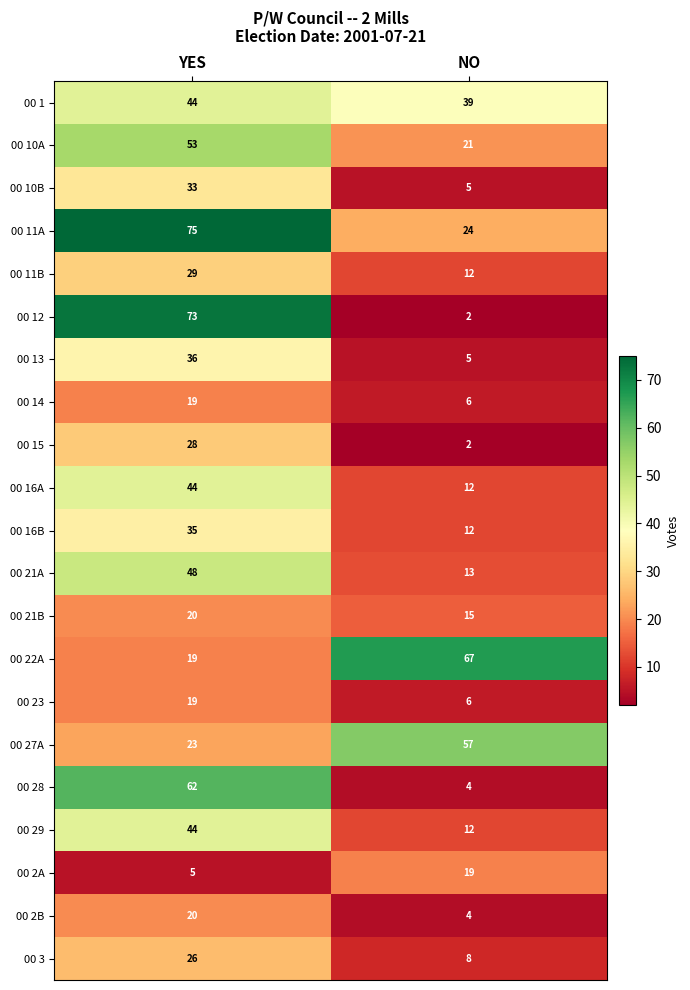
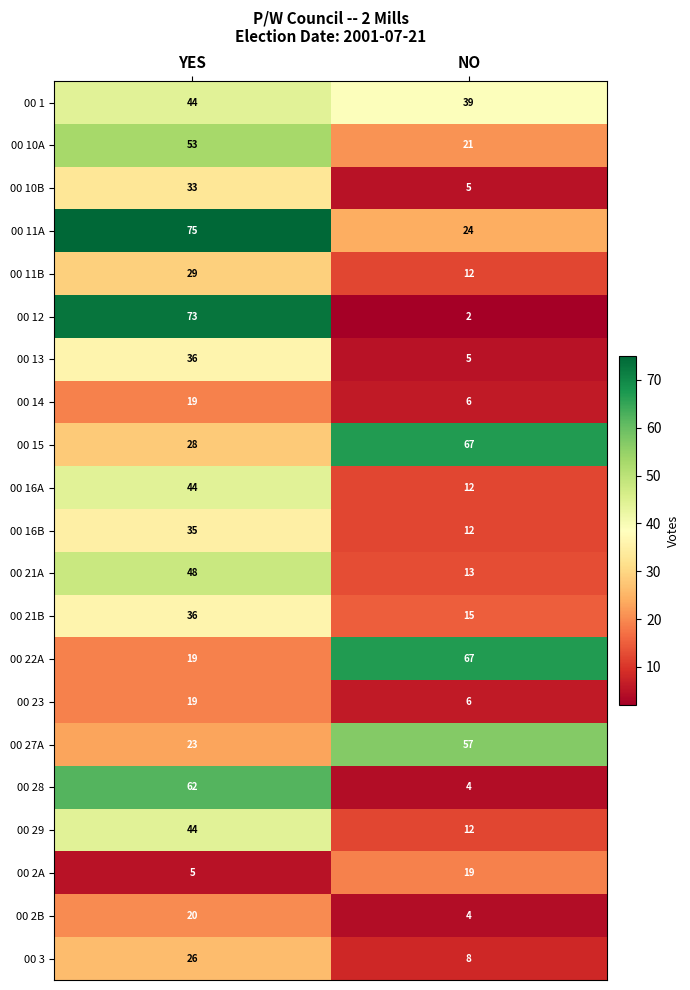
  {
    "00 1": {
      "YES": 44,
      "NO": 39
    },
    "00 10A": {
      "YES": 53,
      "NO": 21
    },
    "00 10B": {
      "YES": 33,
      "NO": 5
    },
    "00 11A": {
      "YES": 75,
      "NO": 24
    },
    "00 11B": {
      "YES": 29,
      "NO": 12
    },
    "00 12": {
      "YES": 73,
      "NO": 2
    },
    "00 13": {
      "YES": 36,
      "NO": 5
    },
    "00 14": {
      "YES": 19,
      "NO": 6
    },
    "00 15": {
      "YES": 28,
-     "NO": 2
+     "NO": 67
    },
    "00 16A": {
      "YES": 44,
      "NO": 12
    },
    "00 16B": {
      "YES": 35,
      "NO": 12
    },
    "00 21A": {
      "YES": 48,
      "NO": 13
    },
    "00 21B": {
-     "YES": 20,
+     "YES": 36,
      "NO": 15
    },
    "00 22A": {
      "YES": 19,
      "NO": 67
    },
    "00 23": {
      "YES": 19,
      "NO": 6
    },
    "00 27A": {
      "YES": 23,
      "NO": 57
    },
    "00 28": {
      "YES": 62,
      "NO": 4
    },
    "00 29": {
      "YES": 44,
      "NO": 12
    },
    "00 2A": {
      "YES": 5,
      "NO": 19
    },
    "00 2B": {
      "YES": 20,
      "NO": 4
    },
    "00 3": {
      "YES": 26,
      "NO": 8
    }
  }
